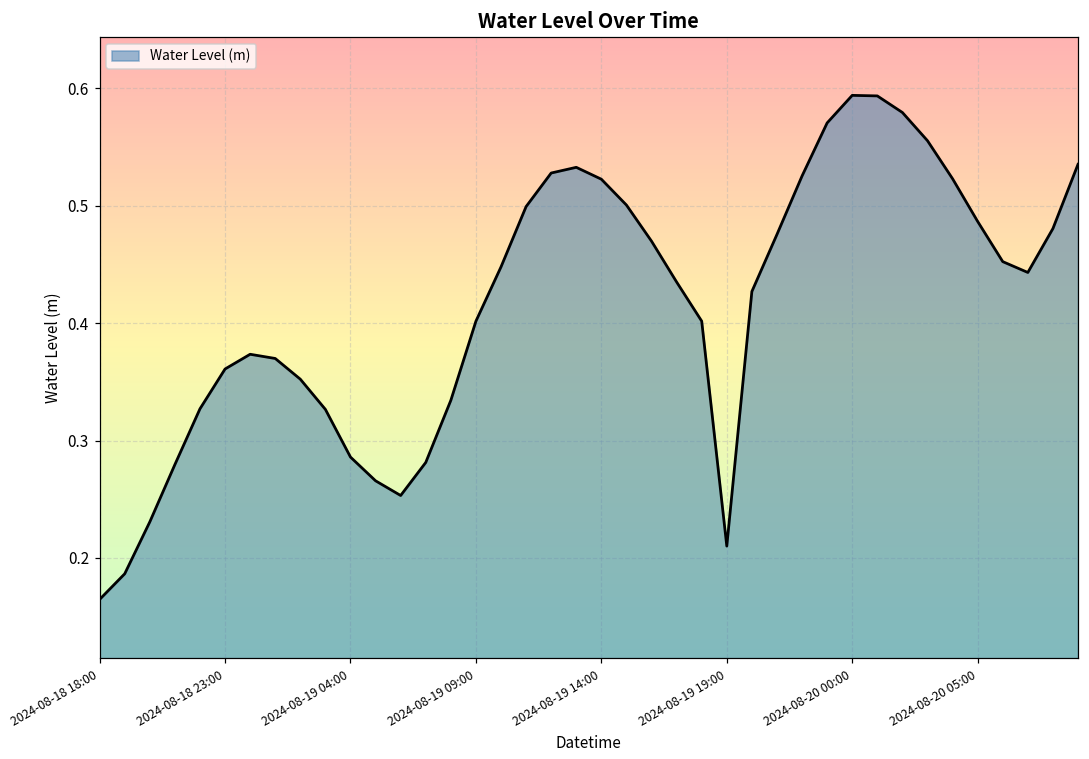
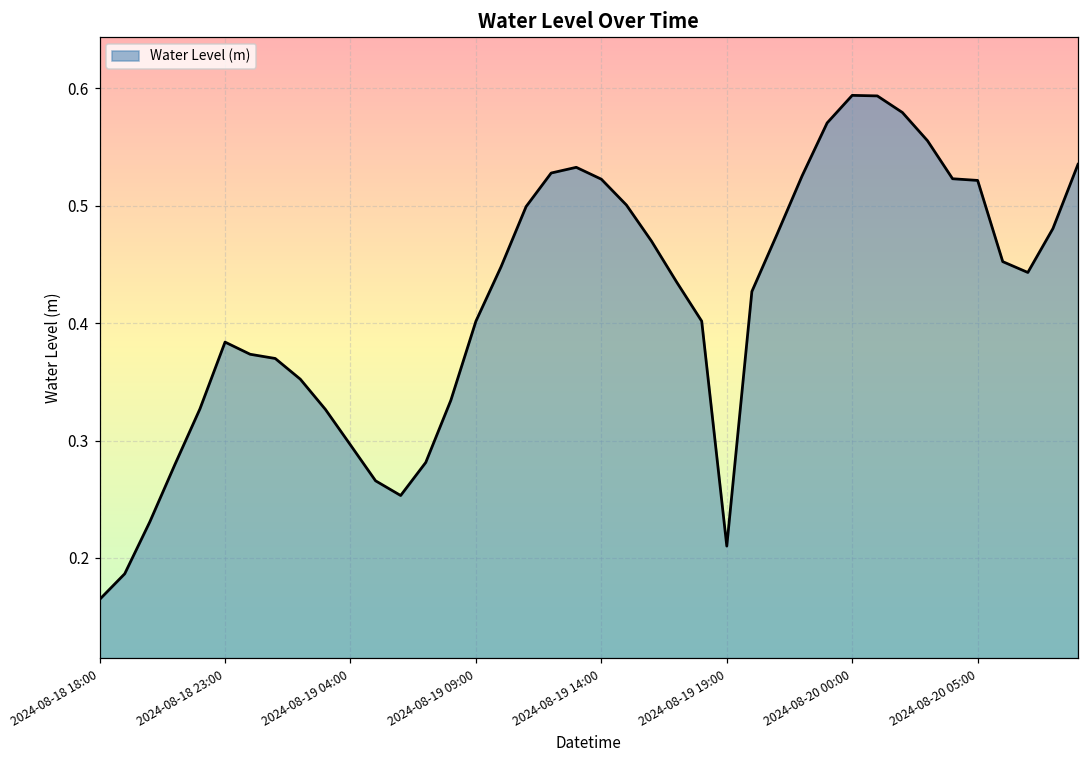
  {
    "2024-08-18 18:00": 0.165,
-   "2024-08-18 23:00": 0.361,
-   "2024-08-19 04:00": 0.286,
+   "2024-08-18 23:00": 0.384,
+   "2024-08-19 04:00": 0.296,
    "2024-08-19 09:00": 0.402,
    "2024-08-19 14:00": 0.523,
    "2024-08-19 19:00": 0.210,
    "2024-08-20 00:00": 0.594,
-   "2024-08-20 05:00": 0.487
+   "2024-08-20 05:00": 0.522
  }
